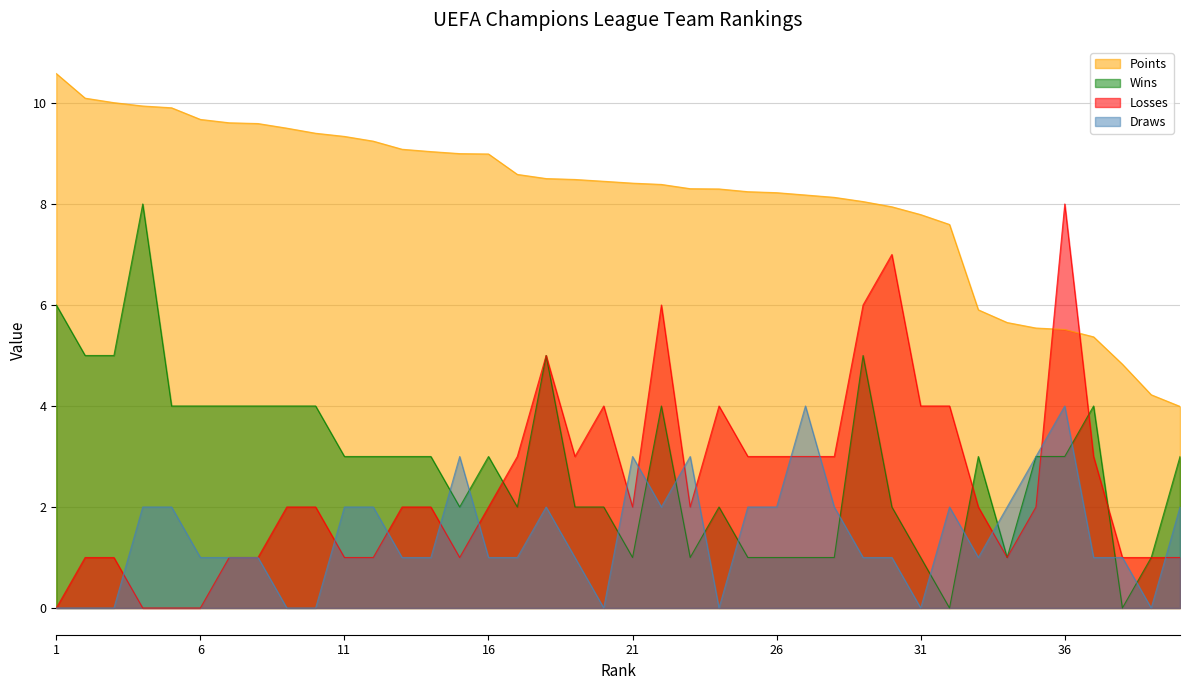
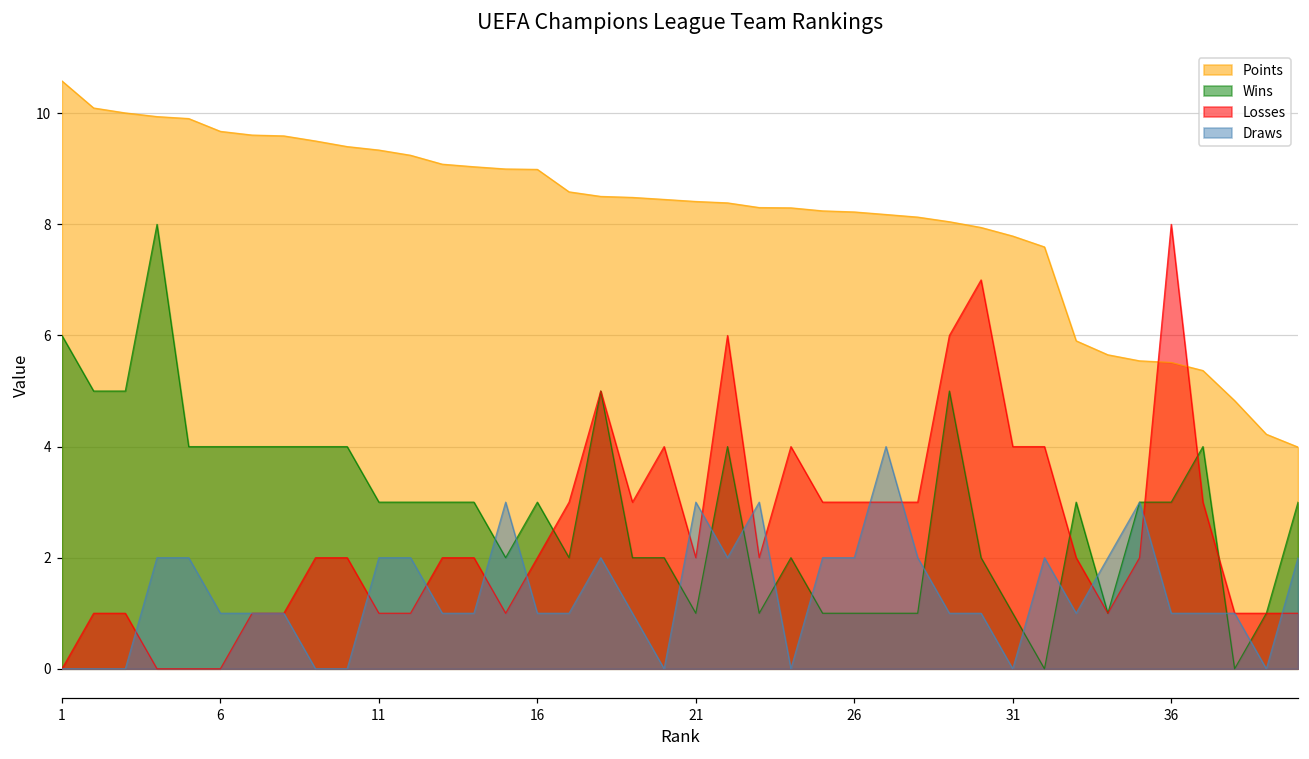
  {
    "Points": {
      "1": 10.6,
      "6": 9.7,
      "11": 9.3,
      "16": 9,
      "21": 8.4,
      "26": 8.2,
      "31": 7.8,
      "36": 5.5
    },
    "Wins": {
      "1": 6,
      "6": 4,
      "11": 3,
      "16": 3,
      "21": 1,
      "26": 1,
      "31": 1,
      "36": 3
    },
    "Losses": {
      "6": 0,
      "11": 1,
      "16": 2,
      "21": 2,
      "26": 3,
      "31": 4,
      "36": 8
    },
    "Draws": {
      "6": 1,
      "11": 2,
      "16": 1,
      "21": 3,
      "26": 2,
      "31": 0,
-     "36": 4
+     "36": 1
    }
  }
